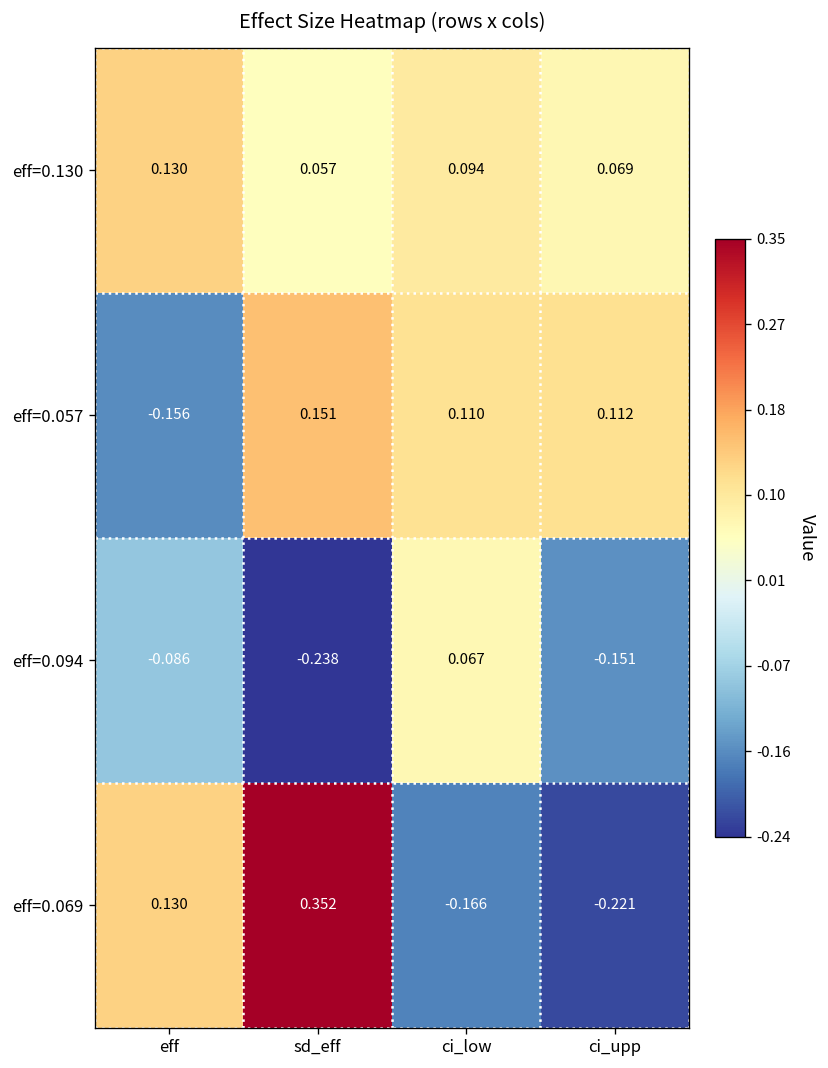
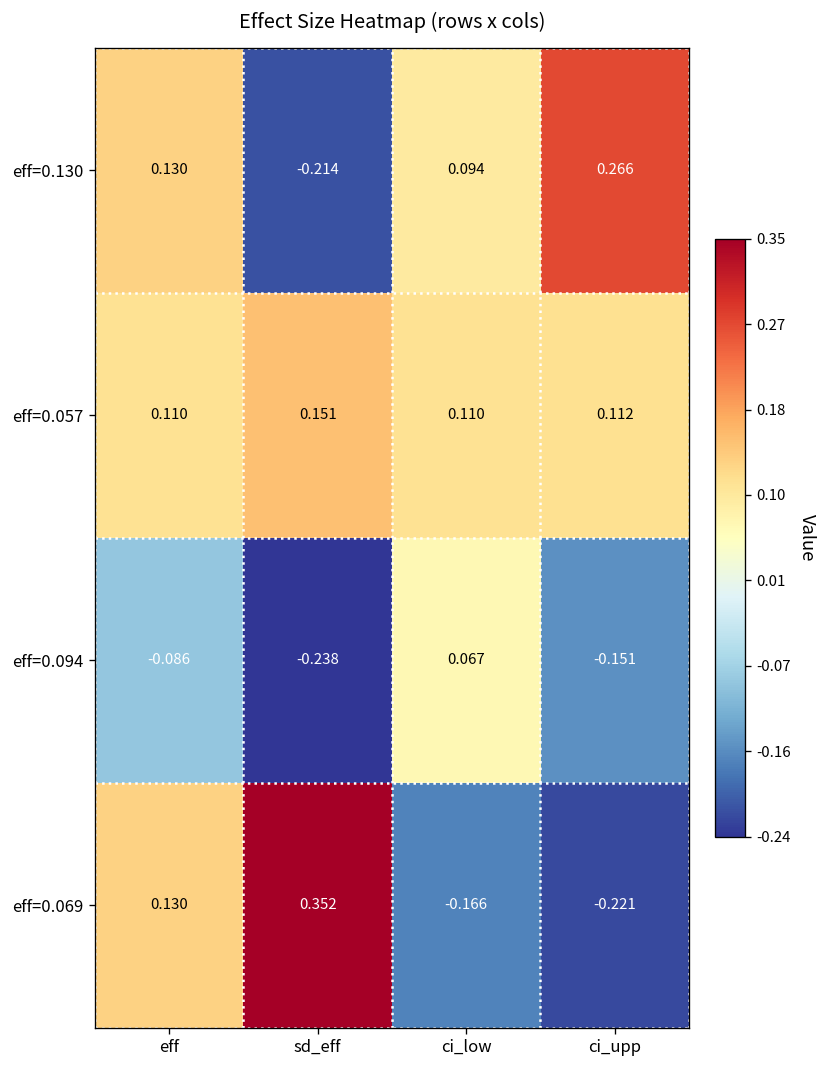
  {
    "eff=0.130": {
      "eff": 0.130,
-     "sd_eff": 0.057,
+     "sd_eff": -0.214,
      "ci_low": 0.094,
-     "ci_upp": 0.069
+     "ci_upp": 0.266
    },
    "eff=0.057": {
-     "eff": -0.156,
+     "eff": 0.110,
      "sd_eff": 0.151,
      "ci_low": 0.110,
      "ci_upp": 0.112
    },
    "eff=0.094": {
      "eff": -0.086,
      "sd_eff": -0.238,
      "ci_low": 0.067,
      "ci_upp": -0.151
    },
    "eff=0.069": {
      "eff": 0.130,
      "sd_eff": 0.352,
      "ci_low": -0.166,
      "ci_upp": -0.221
    }
  }
